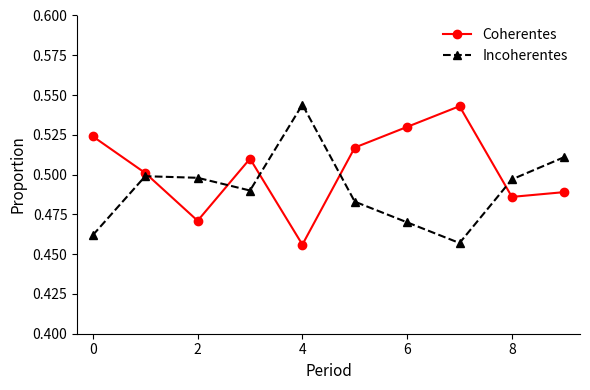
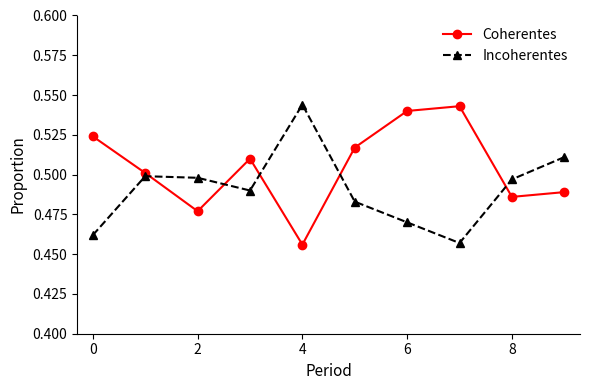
  {
    "Coherentes": {
      "0": 0.524,
-     "2": 0.471,
+     "2": 0.477,
      "4": 0.456,
-     "6": 0.53,
+     "6": 0.54,
      "8": 0.486
    },
    "Incoherentes": {
      "0": 0.462,
      "2": 0.498,
      "4": 0.544,
      "6": 0.470,
      "8": 0.497
    }
  }
